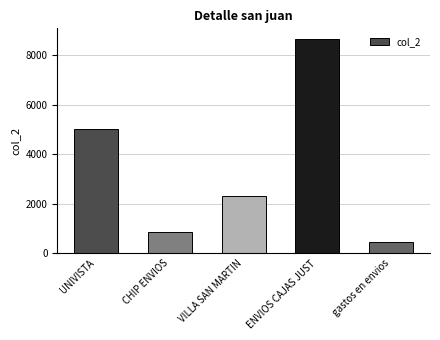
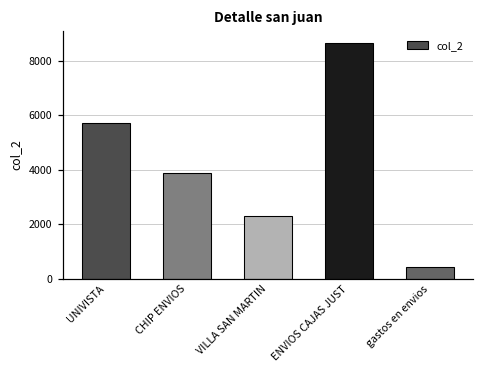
  {
-   "UNIVISTA": 5000,
-   "CHIP ENVIOS": 800,
+   "UNIVISTA": 5700,
+   "CHIP ENVIOS": 3900,
    "VILLA SAN MARTIN": 2300,
    "ENVIOS CAJAS JUST": 8700,
    "gastos en envios": 400
  }
